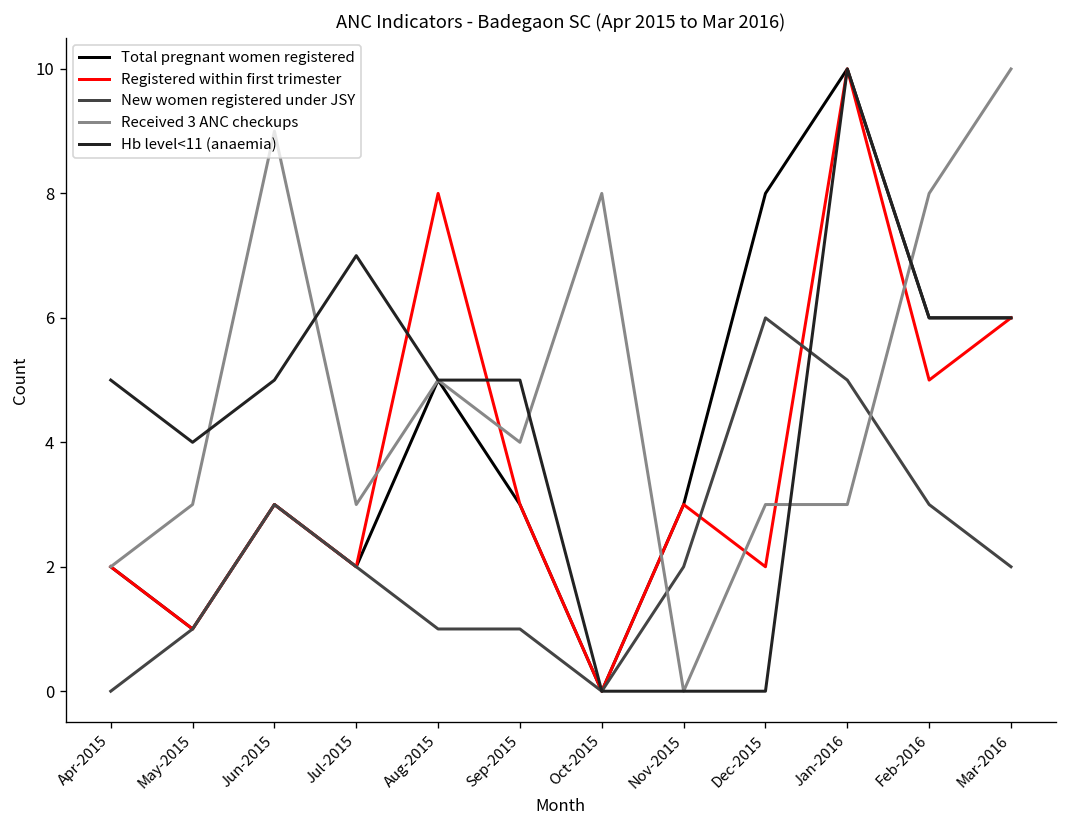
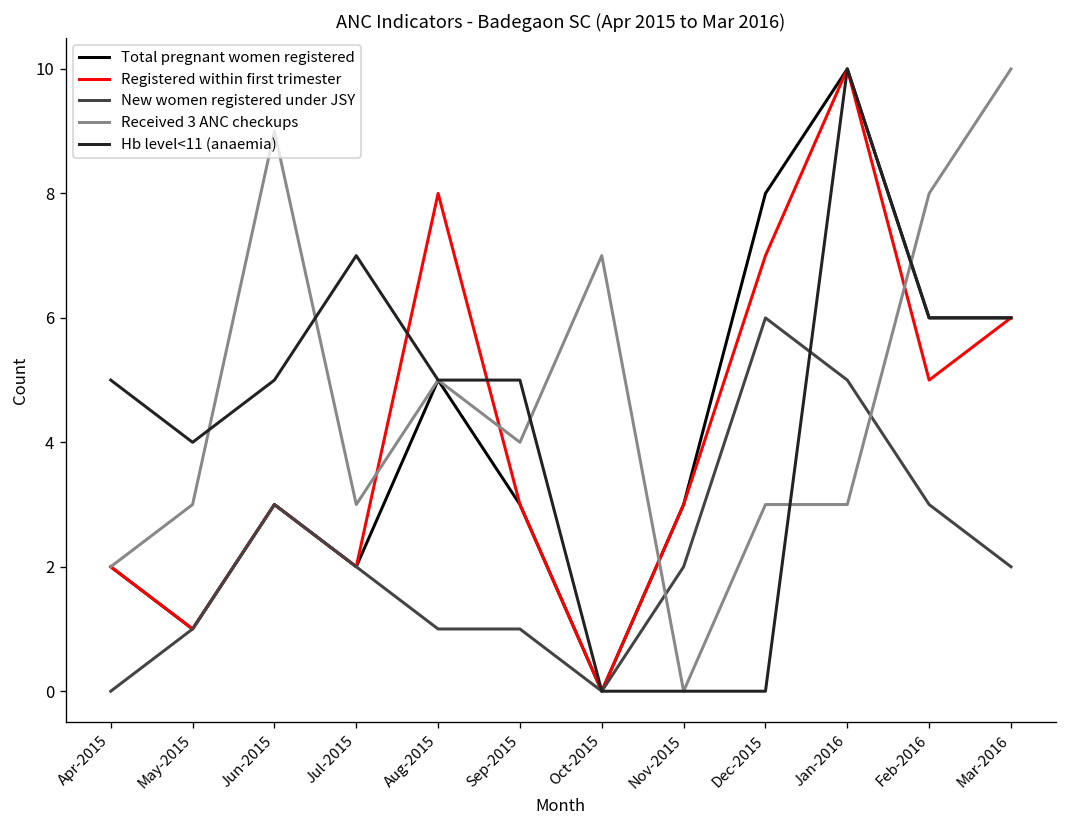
  {
    "Registered within first trimester": {
      "Aug-2015": 8,
-     "Dec-2015": 2,
+     "Dec-2015": 7,
      "Feb-2016": 5
    },
    "Received 3 ANC checkups": {
      "May-2015": 3,
      "Jul-2015": 3,
      "Sep-2015": 4,
-     "Oct-2015": 8,
+     "Oct-2015": 7,
      "Dec-2015": 3,
      "Jan-2016": 3,
      "Feb-2016": 8,
      "Mar-2016": 10
    }
  }
